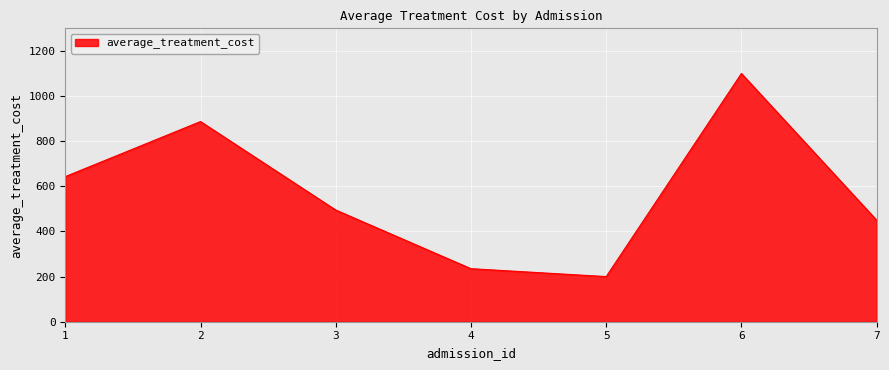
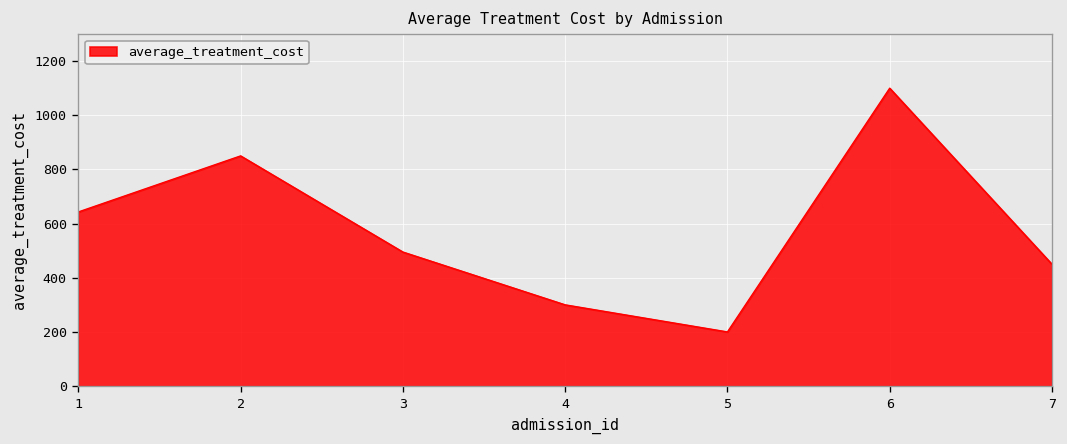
  {
    "1": 640,
-   "2": 890,
+   "2": 850,
    "3": 500,
-   "4": 240,
+   "4": 300,
    "5": 200,
    "6": 1100,
    "7": 450
  }
